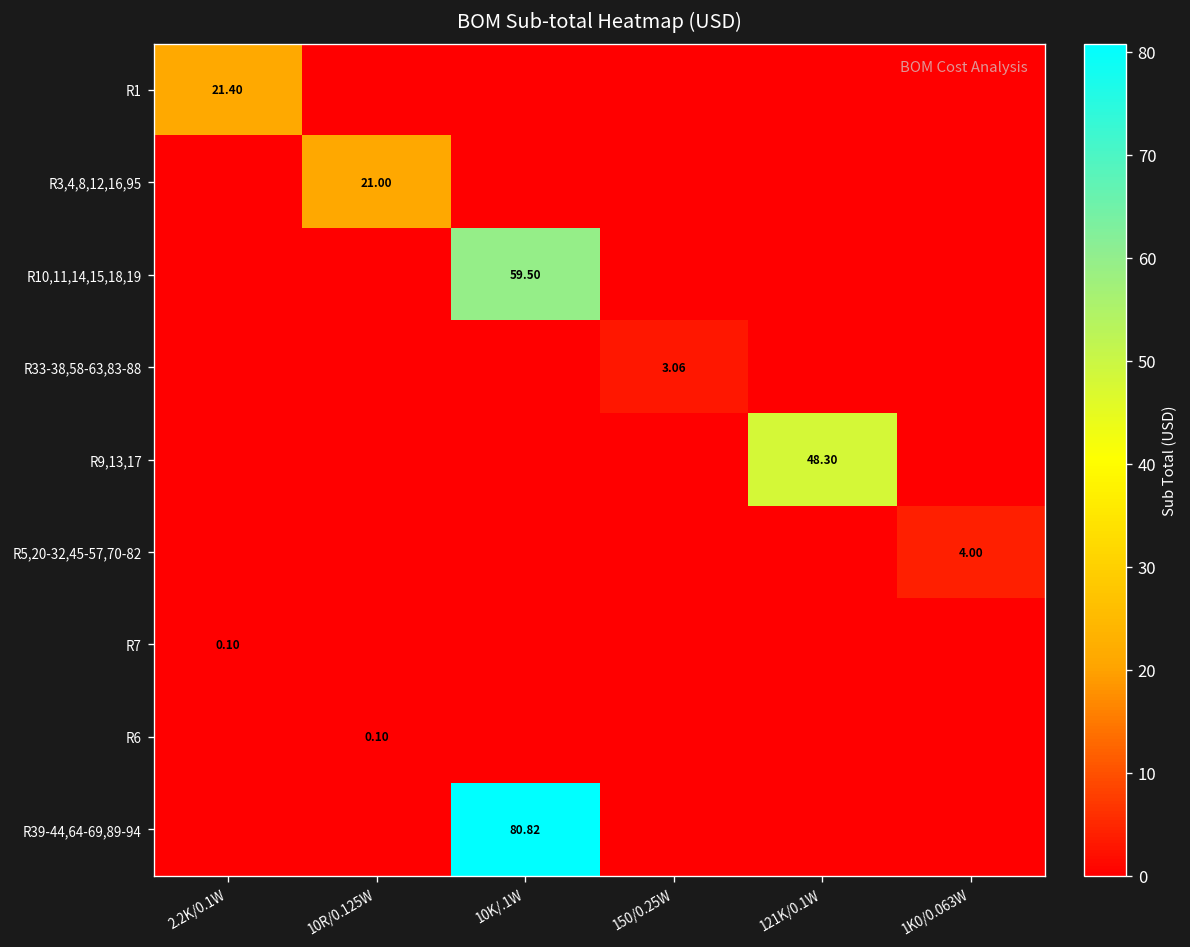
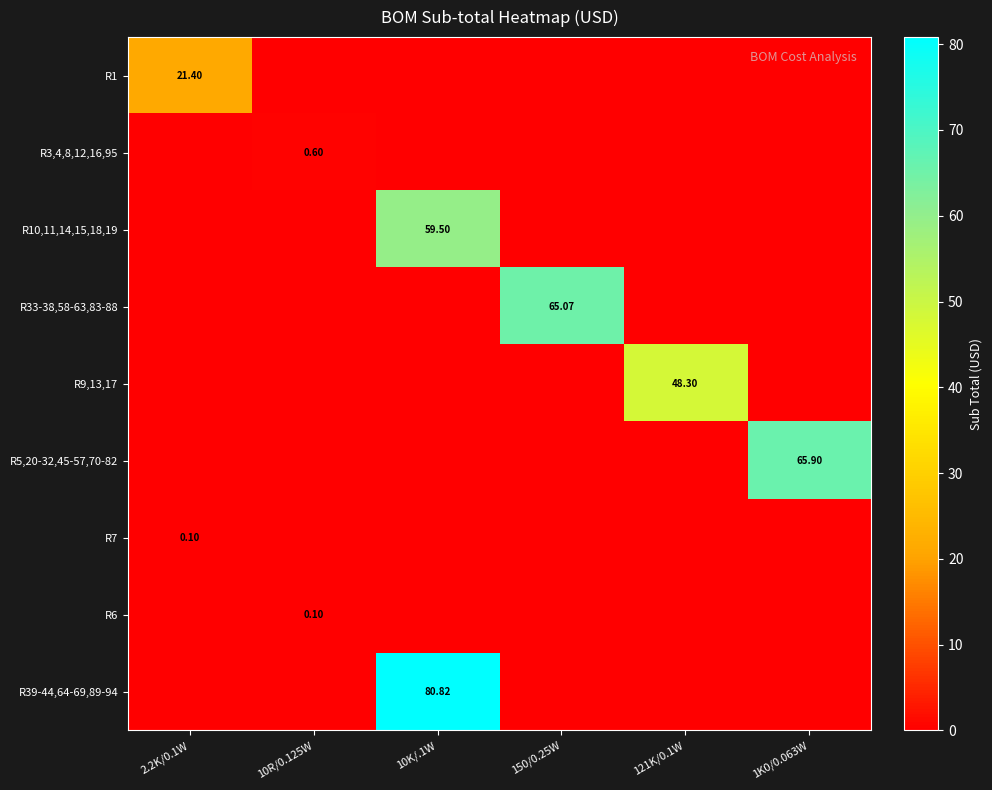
  {
    "R1": {
      "2.2K/0.1W": 21.40
    },
    "R3,4,8,12,16,95": {
-     "10R/0.125W": 21.00
+     "10R/0.125W": 0.60
    },
    "R10,11,14,15,18,19": {
      "10K/.1W": 59.50
    },
    "R33-38,58-63,83-88": {
-     "150/0.25W": 3.06
+     "150/0.25W": 65.07
    },
    "R9,13,17": {
      "121K/0.1W": 48.30
    },
    "R5,20-32,45-57,70-82": {
-     "1K0/0.063W": 4.00
+     "1K0/0.063W": 65.90
    },
    "R7": {
      "2.2K/0.1W": 0.10
    },
    "R6": {
      "10R/0.125W": 0.10
    },
    "R39-44,64-69,89-94": {
      "10K/.1W": 80.82
    }
  }
